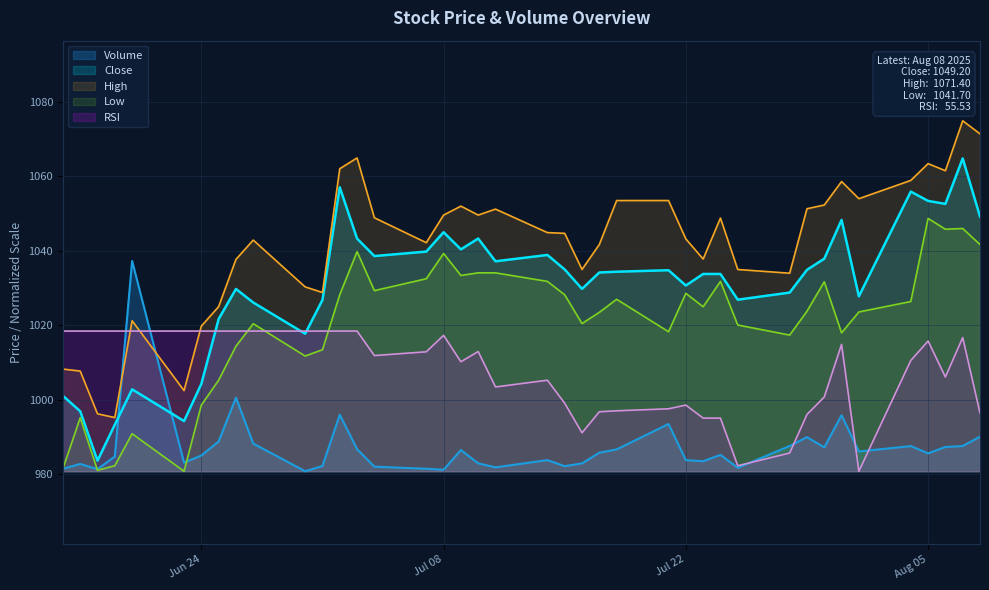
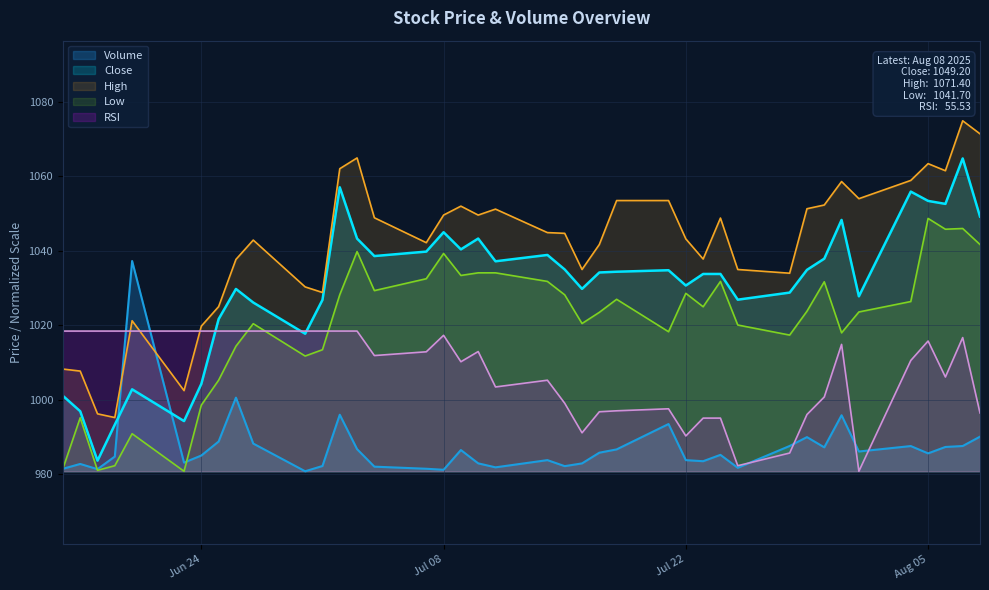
  {
    "RSI": {
      "Jun 24": 1018,
      "Jul 08": 1017,
-     "Jul 22": 999,
+     "Jul 22": 990,
      "Aug 05": 1016
    }
  }
